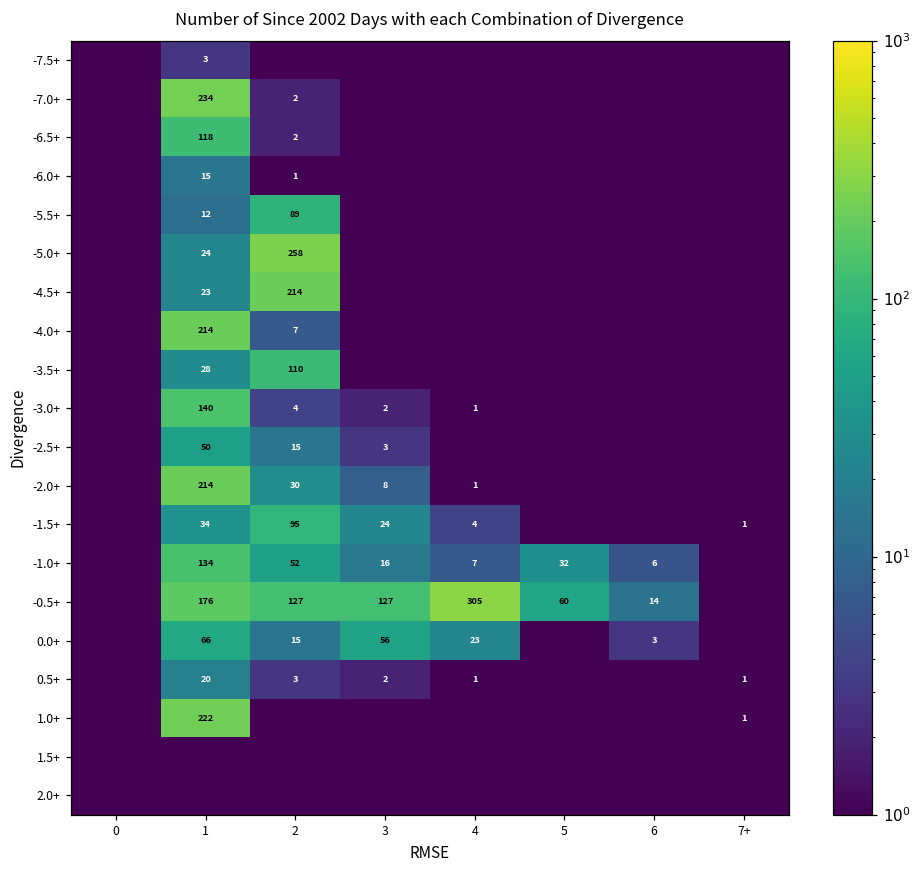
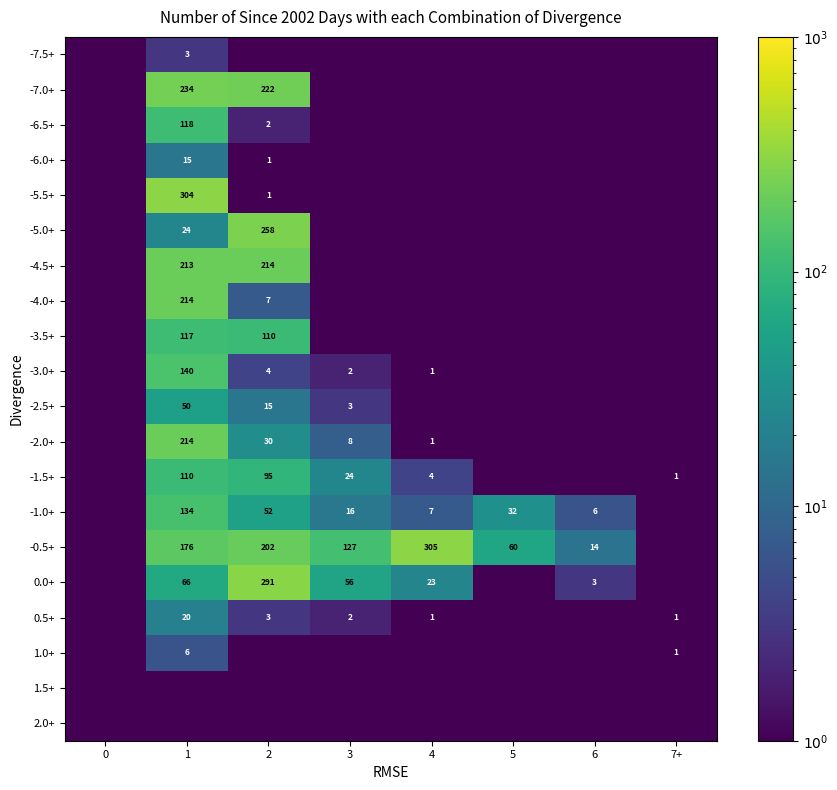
  {
    "-7.5+": {
      "1": 3
    },
    "-7.0+": {
      "1": 234,
-     "2": 2
+     "2": 222
    },
    "-6.5+": {
      "1": 118,
      "2": 2
    },
    "-6.0+": {
      "1": 15,
      "2": 1
    },
    "-5.5+": {
-     "1": 12,
-     "2": 89
+     "1": 304,
+     "2": 1
    },
    "-5.0+": {
      "1": 24,
      "2": 258
    },
    "-4.5+": {
-     "1": 23,
+     "1": 213,
      "2": 214
    },
    "-4.0+": {
      "1": 214,
      "2": 7
    },
    "-3.5+": {
-     "1": 28,
+     "1": 117,
      "2": 110
    },
    "-3.0+": {
      "1": 140,
      "2": 4,
      "3": 2,
      "4": 1
    },
    "-2.5+": {
      "1": 50,
      "2": 15,
      "3": 3
    },
    "-2.0+": {
      "1": 214,
      "2": 30,
      "3": 8,
      "4": 1
    },
    "-1.5+": {
-     "1": 34,
+     "1": 110,
      "2": 95,
      "3": 24,
      "4": 4,
      "7+": 1
    },
    "-1.0+": {
      "1": 134,
      "2": 52,
      "3": 16,
      "4": 7,
      "5": 32,
      "6": 6
    },
    "-0.5+": {
      "1": 176,
-     "2": 127,
+     "2": 202,
      "3": 127,
      "4": 305,
      "5": 60,
      "6": 14
    },
    "0.0+": {
      "1": 66,
-     "2": 15,
+     "2": 291,
      "3": 56,
      "4": 23,
      "6": 3
    },
    "0.5+": {
      "1": 20,
      "2": 3,
      "3": 2,
      "4": 1,
      "7+": 1
    },
    "1.0+": {
-     "1": 222,
+     "1": 6,
      "7+": 1
    }
  }
